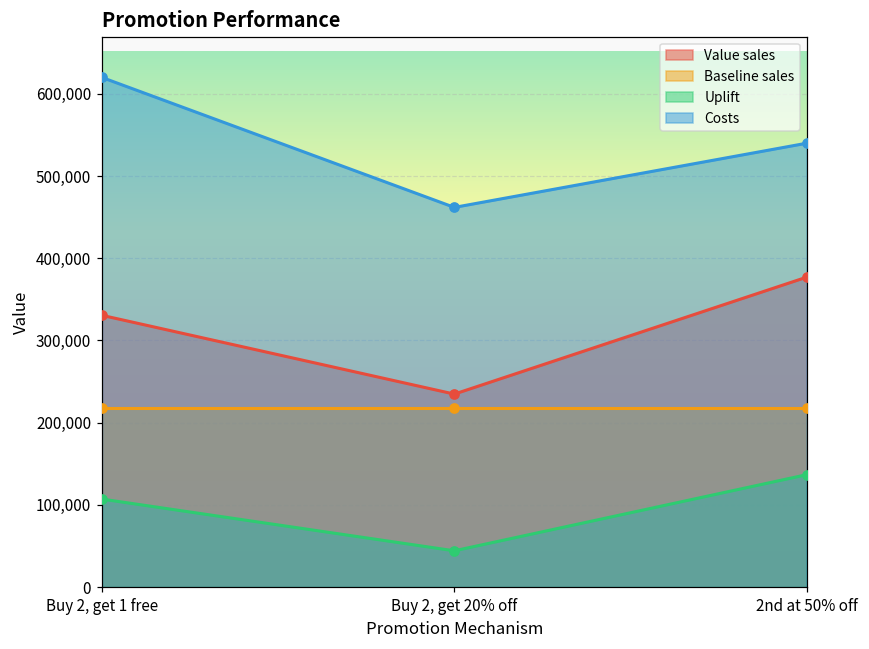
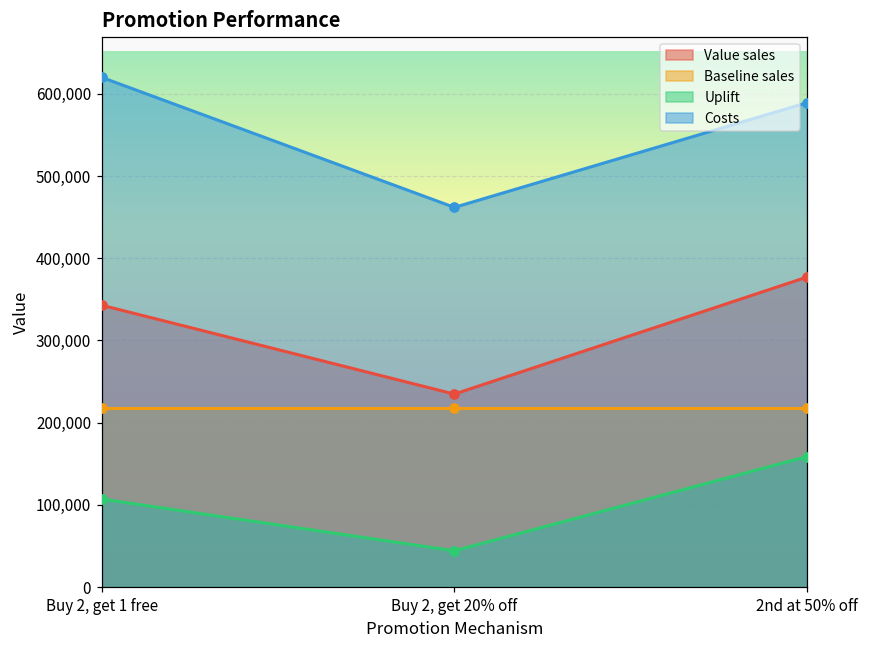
  {
    "Value sales": {
-     "Buy 2, get 1 free": "330,000",
+     "Buy 2, get 1 free": "340,000",
      "Buy 2, get 20% off": "230,000",
      "2nd at 50% off": "380,000"
    },
    "Baseline sales": {
      "Buy 2, get 1 free": "220,000",
      "Buy 2, get 20% off": "220,000",
      "2nd at 50% off": "220,000"
    },
    "Uplift": {
      "Buy 2, get 1 free": "110,000",
      "Buy 2, get 20% off": "40,000",
-     "2nd at 50% off": "140,000"
+     "2nd at 50% off": "160,000"
    },
    "Costs": {
      "Buy 2, get 1 free": "620,000",
      "Buy 2, get 20% off": "460,000",
-     "2nd at 50% off": "540,000"
+     "2nd at 50% off": "590,000"
    }
  }
